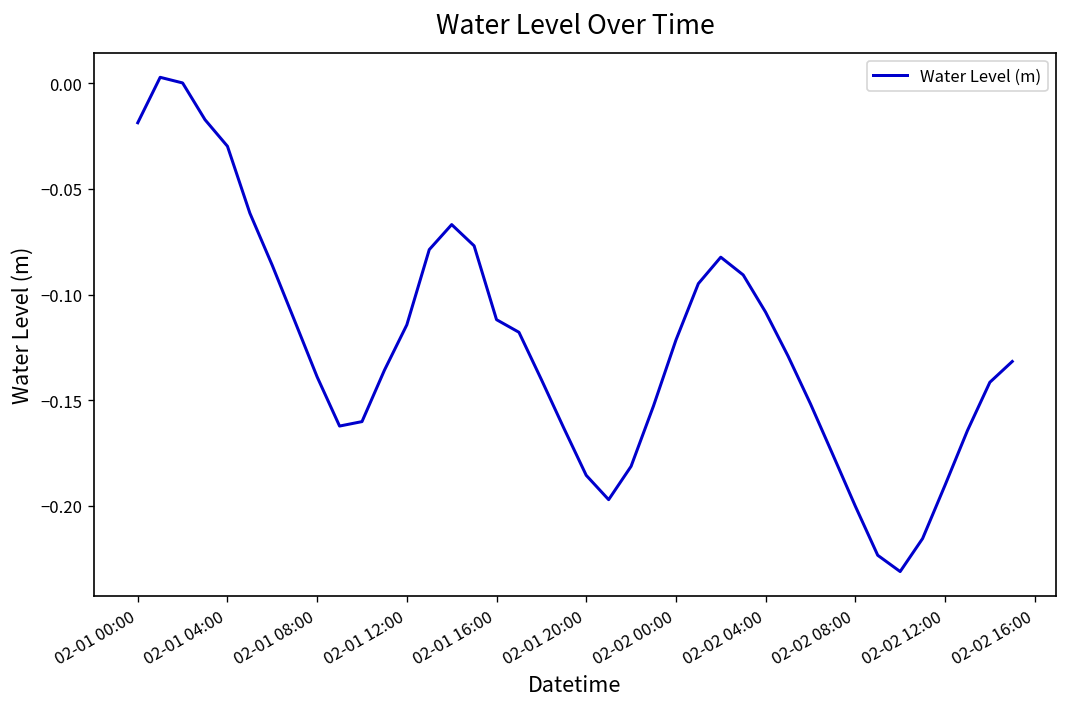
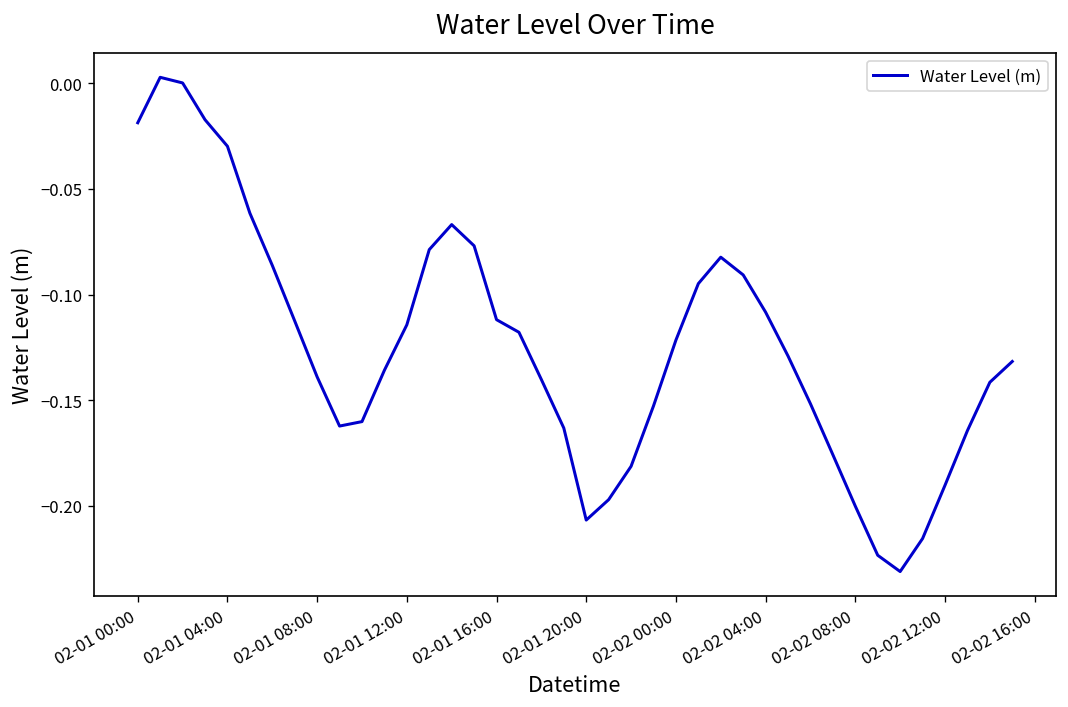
  {
    "02-01 00:00": -0.019,
    "02-01 04:00": -0.030,
    "02-01 08:00": -0.139,
    "02-01 12:00": -0.114,
    "02-01 16:00": -0.112,
-   "02-01 20:00": -0.186,
+   "02-01 20:00": -0.207,
    "02-02 00:00": -0.122,
    "02-02 04:00": -0.108,
    "02-02 08:00": -0.200,
    "02-02 12:00": -0.190
  }
